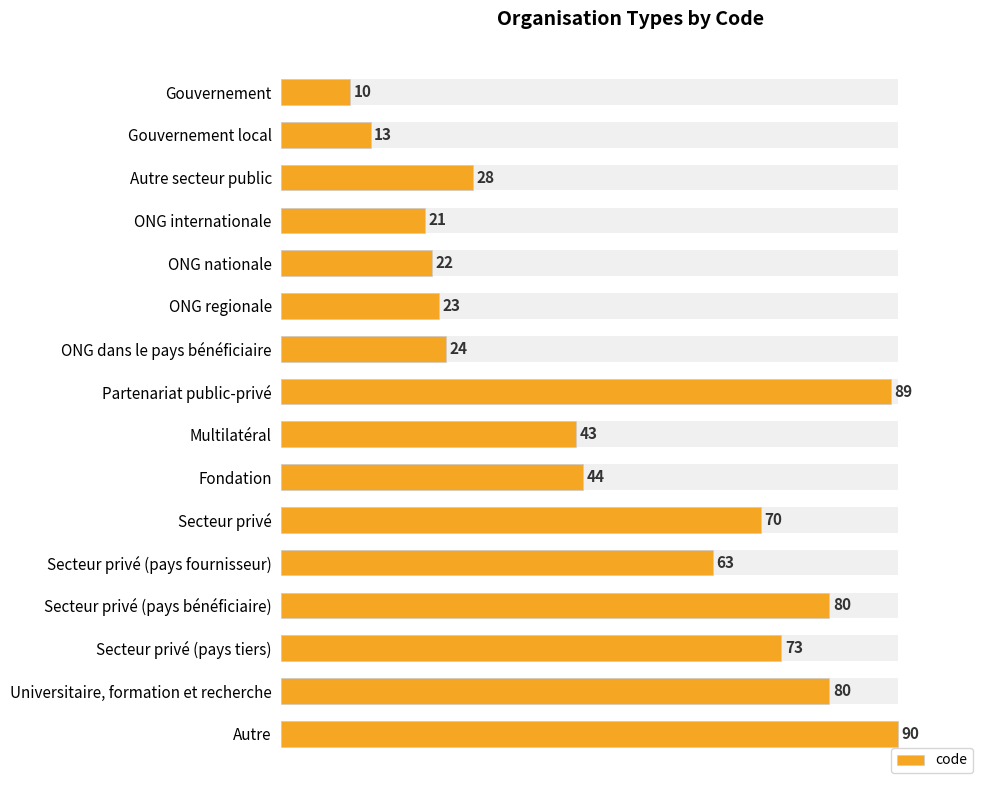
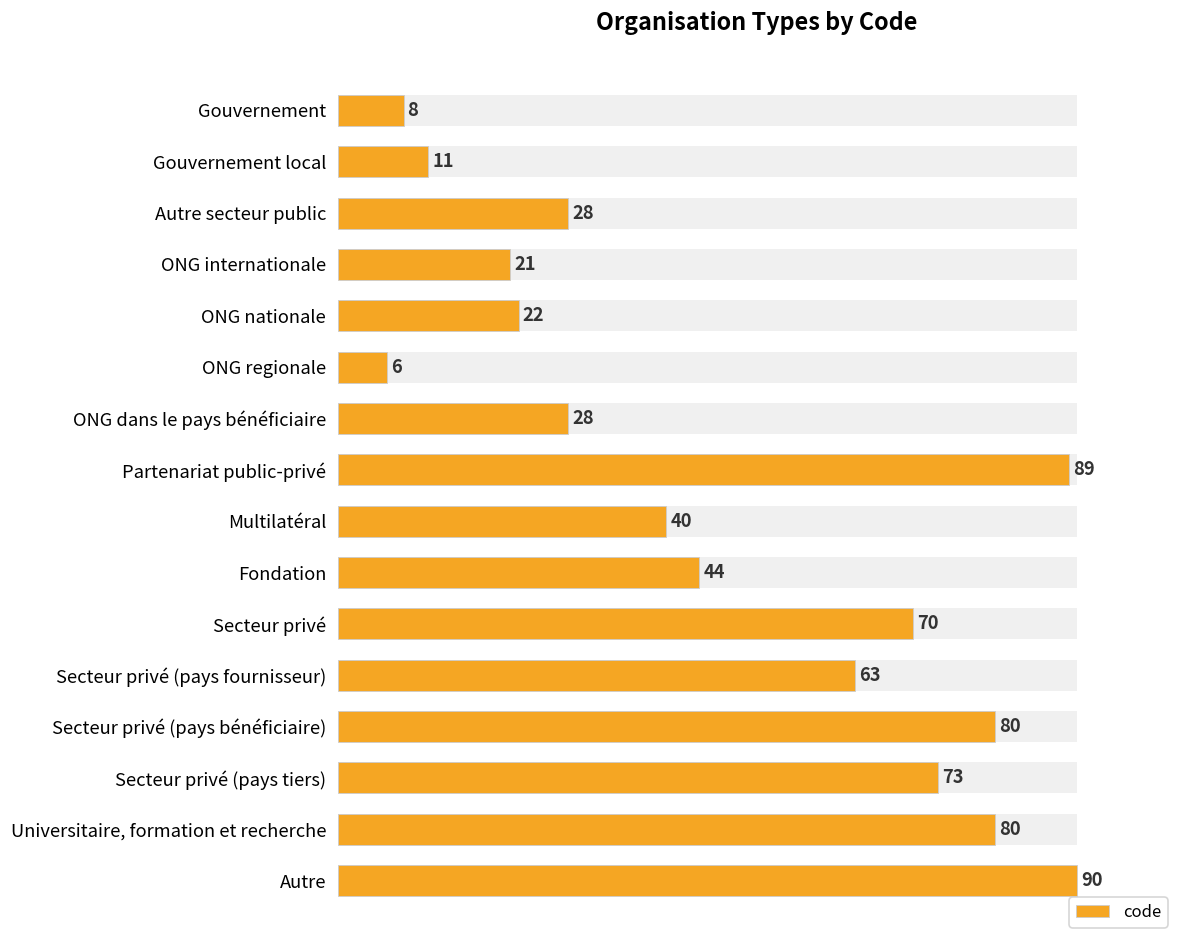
  {
    "code": {
-     "Gouvernement": 10,
-     "Gouvernement local": 13,
-     "ONG regionale": 23,
-     "ONG dans le pays bénéficiaire": 24,
-     "Multilatéral": 43,
+     "Gouvernement": 8,
+     "Gouvernement local": 11,
+     "ONG regionale": 6,
+     "ONG dans le pays bénéficiaire": 28,
+     "Multilatéral": 40,
      "Autre": 90
    }
  }
